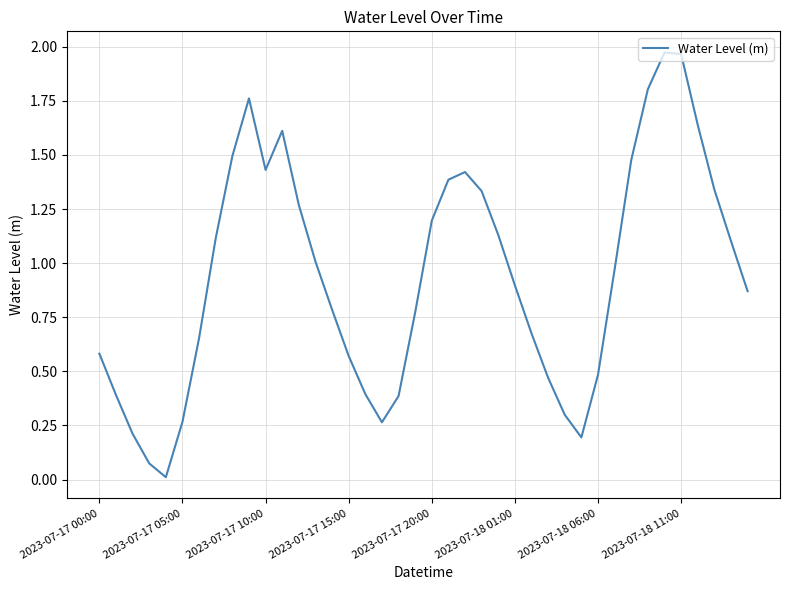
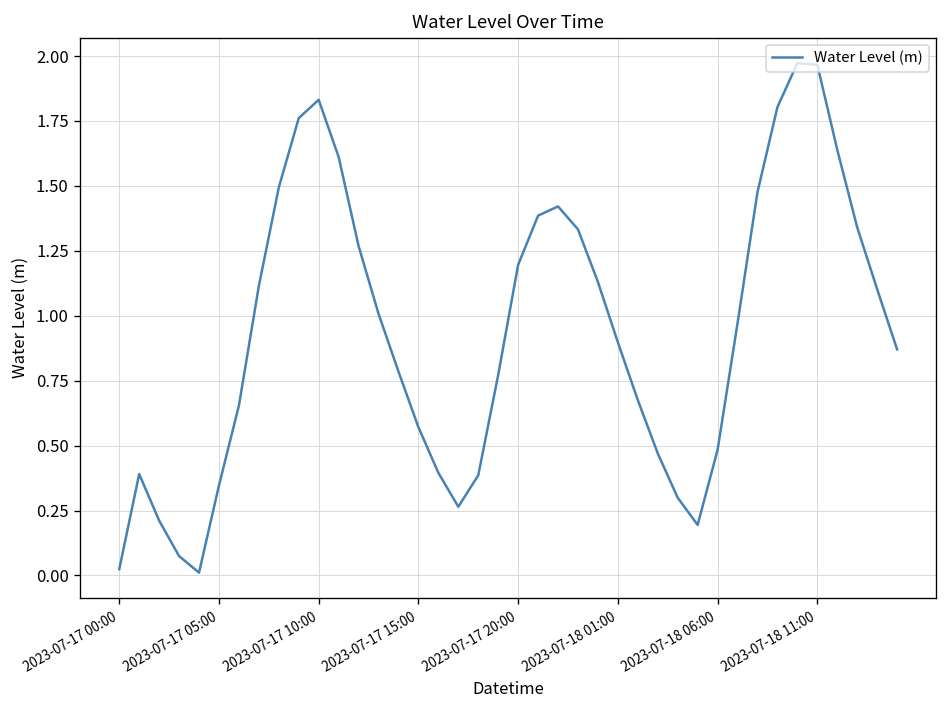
  {
-   "2023-07-17 00:00": 0.58,
-   "2023-07-17 05:00": 0.27,
-   "2023-07-17 10:00": 1.43,
+   "2023-07-17 00:00": 0.02,
+   "2023-07-17 05:00": 0.35,
+   "2023-07-17 10:00": 1.83,
    "2023-07-17 15:00": 0.57,
    "2023-07-17 20:00": 1.20,
    "2023-07-18 01:00": 0.90,
    "2023-07-18 06:00": 0.48
  }
